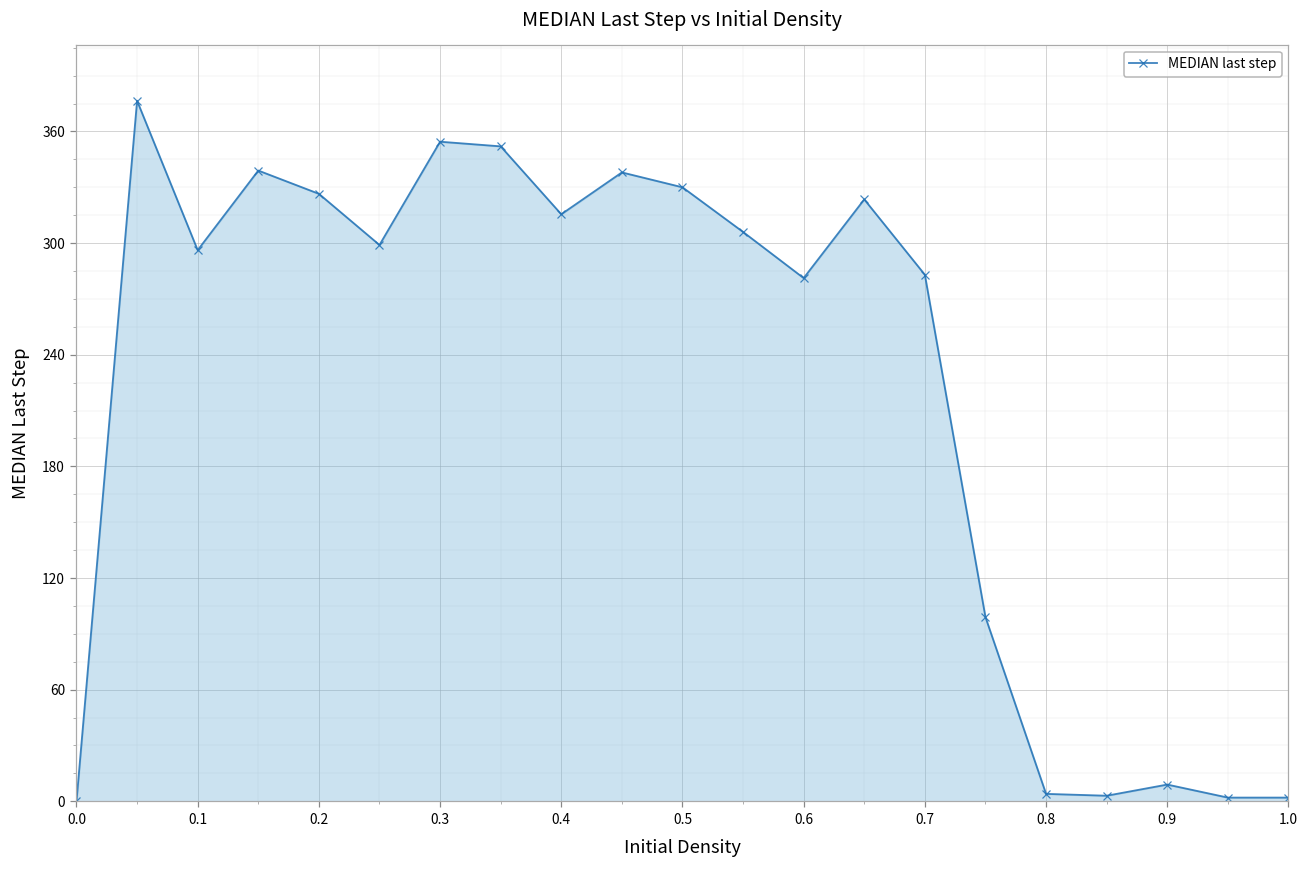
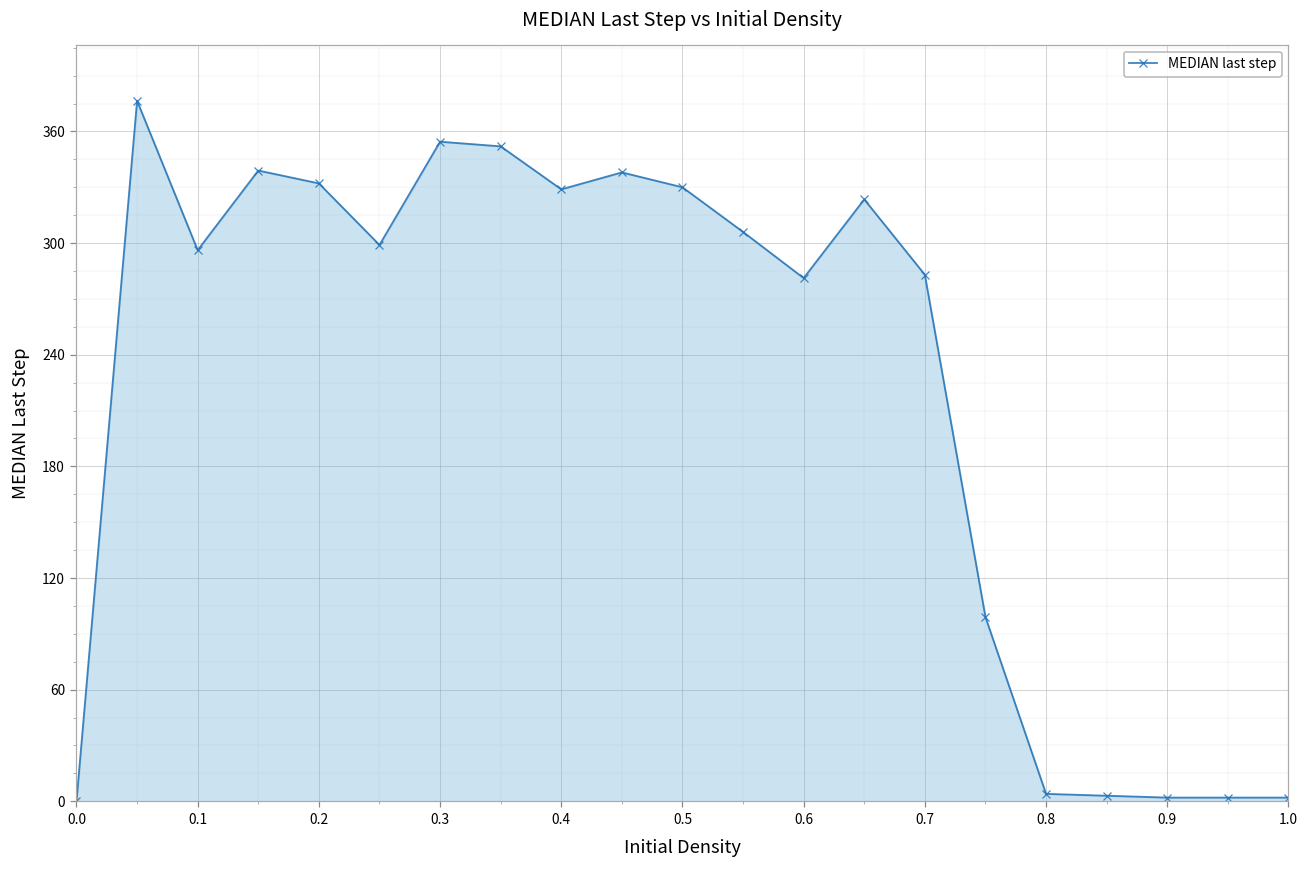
  {
    "0.0": 0,
    "0.1": 296,
-   "0.2": 327,
+   "0.2": 332,
    "0.3": 355,
-   "0.4": 316,
+   "0.4": 329,
    "0.5": 330,
    "0.6": 281,
    "0.7": 283,
    "0.8": 4,
-   "0.9": 9,
+   "0.9": 2,
    "1.0": 2
  }
